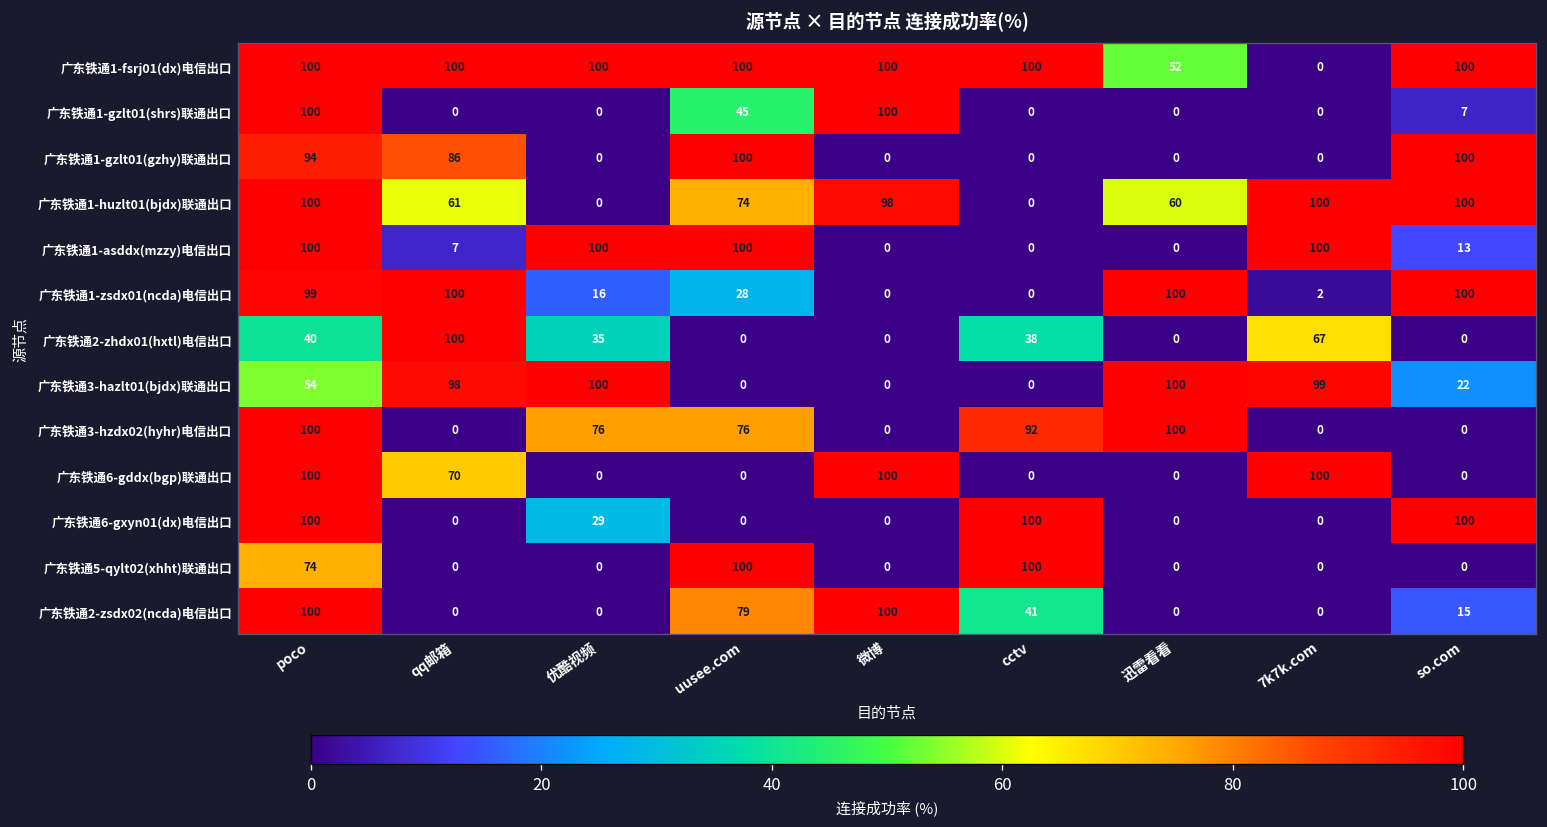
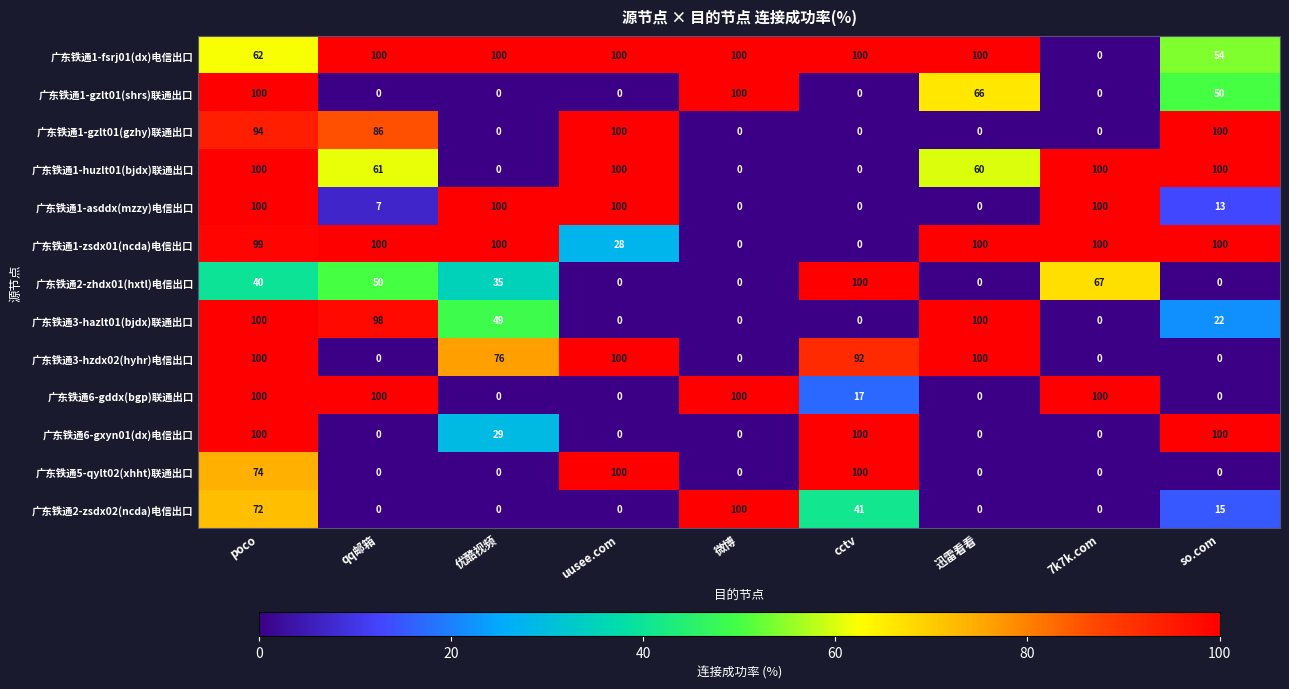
  {
    "广东铁通1-fsrj01(dx)电信出口": {
-     "poco": 100,
+     "poco": 62,
      "qq邮箱": 100,
      "优酷视频": 100,
      "uusee.com": 100,
      "微博": 100,
      "cctv": 100,
-     "迅雷看看": 52,
+     "迅雷看看": 100,
      "7k7k.com": 0,
-     "so.com": 100
+     "so.com": 54
    },
    "广东铁通1-gzlt01(shrs)联通出口": {
      "poco": 100,
      "qq邮箱": 0,
      "优酷视频": 0,
-     "uusee.com": 45,
+     "uusee.com": 0,
      "微博": 100,
      "cctv": 0,
-     "迅雷看看": 0,
+     "迅雷看看": 66,
      "7k7k.com": 0,
-     "so.com": 7
+     "so.com": 50
    },
    "广东铁通1-gzlt01(gzhy)联通出口": {
      "poco": 94,
      "qq邮箱": 86,
      "优酷视频": 0,
      "uusee.com": 100,
      "微博": 0,
      "cctv": 0,
      "迅雷看看": 0,
      "7k7k.com": 0,
      "so.com": 100
    },
    "广东铁通1-huzlt01(bjdx)联通出口": {
      "poco": 100,
      "qq邮箱": 61,
      "优酷视频": 0,
-     "uusee.com": 74,
-     "微博": 98,
+     "uusee.com": 100,
+     "微博": 0,
      "cctv": 0,
      "迅雷看看": 60,
      "7k7k.com": 100,
      "so.com": 100
    },
    "广东铁通1-asddx(mzzy)电信出口": {
      "poco": 100,
      "qq邮箱": 7,
      "优酷视频": 100,
      "uusee.com": 100,
      "微博": 0,
      "cctv": 0,
      "迅雷看看": 0,
      "7k7k.com": 100,
      "so.com": 13
    },
    "广东铁通1-zsdx01(ncda)电信出口": {
      "poco": 99,
      "qq邮箱": 100,
-     "优酷视频": 16,
+     "优酷视频": 100,
      "uusee.com": 28,
      "微博": 0,
      "cctv": 0,
      "迅雷看看": 100,
-     "7k7k.com": 2,
+     "7k7k.com": 100,
      "so.com": 100
    },
    "广东铁通2-zhdx01(hxtl)电信出口": {
      "poco": 40,
-     "qq邮箱": 100,
+     "qq邮箱": 50,
      "优酷视频": 35,
      "uusee.com": 0,
      "微博": 0,
-     "cctv": 38,
+     "cctv": 100,
      "迅雷看看": 0,
      "7k7k.com": 67,
      "so.com": 0
    },
    "广东铁通3-hazlt01(bjdx)联通出口": {
-     "poco": 54,
+     "poco": 100,
      "qq邮箱": 98,
-     "优酷视频": 100,
+     "优酷视频": 49,
      "uusee.com": 0,
      "微博": 0,
      "cctv": 0,
      "迅雷看看": 100,
-     "7k7k.com": 99,
+     "7k7k.com": 0,
      "so.com": 22
    },
    "广东铁通3-hzdx02(hyhr)电信出口": {
      "poco": 100,
      "qq邮箱": 0,
      "优酷视频": 76,
-     "uusee.com": 76,
+     "uusee.com": 100,
      "微博": 0,
      "cctv": 92,
      "迅雷看看": 100,
      "7k7k.com": 0,
      "so.com": 0
    },
    "广东铁通6-gddx(bgp)联通出口": {
      "poco": 100,
-     "qq邮箱": 70,
+     "qq邮箱": 100,
      "优酷视频": 0,
      "uusee.com": 0,
      "微博": 100,
-     "cctv": 0,
+     "cctv": 17,
      "迅雷看看": 0,
      "7k7k.com": 100,
      "so.com": 0
    },
    "广东铁通6-gxyn01(dx)电信出口": {
      "poco": 100,
      "qq邮箱": 0,
      "优酷视频": 29,
      "uusee.com": 0,
      "微博": 0,
      "cctv": 100,
      "迅雷看看": 0,
      "7k7k.com": 0,
      "so.com": 100
    },
    "广东铁通5-qylt02(xhht)联通出口": {
      "poco": 74,
      "qq邮箱": 0,
      "优酷视频": 0,
      "uusee.com": 100,
      "微博": 0,
      "cctv": 100,
      "迅雷看看": 0,
      "7k7k.com": 0,
      "so.com": 0
    },
    "广东铁通2-zsdx02(ncda)电信出口": {
-     "poco": 100,
+     "poco": 72,
      "qq邮箱": 0,
      "优酷视频": 0,
-     "uusee.com": 79,
+     "uusee.com": 0,
      "微博": 100,
      "cctv": 41,
      "迅雷看看": 0,
      "7k7k.com": 0,
      "so.com": 15
    }
  }
